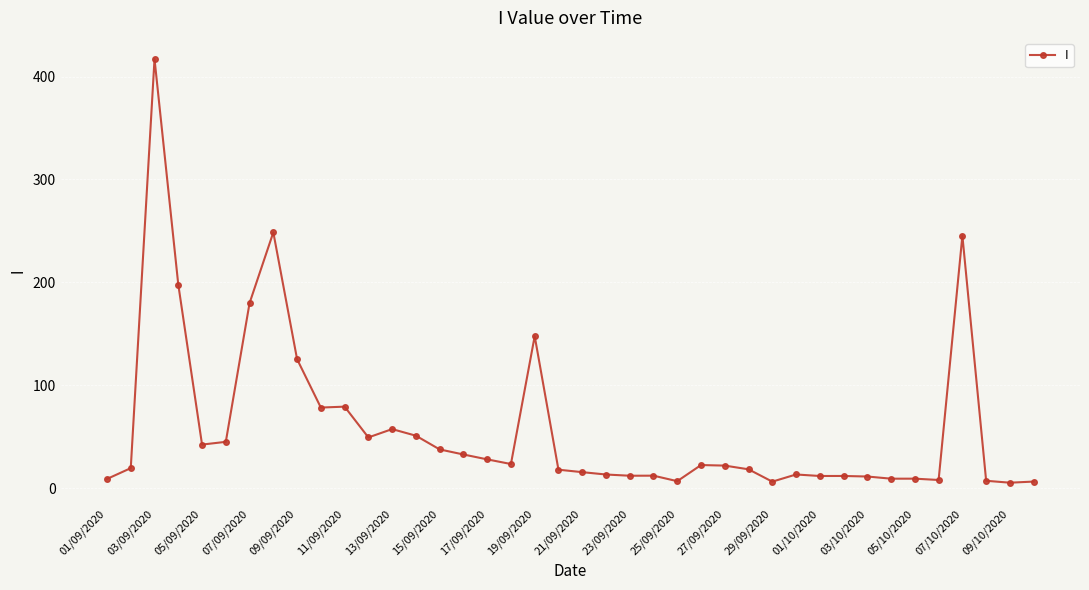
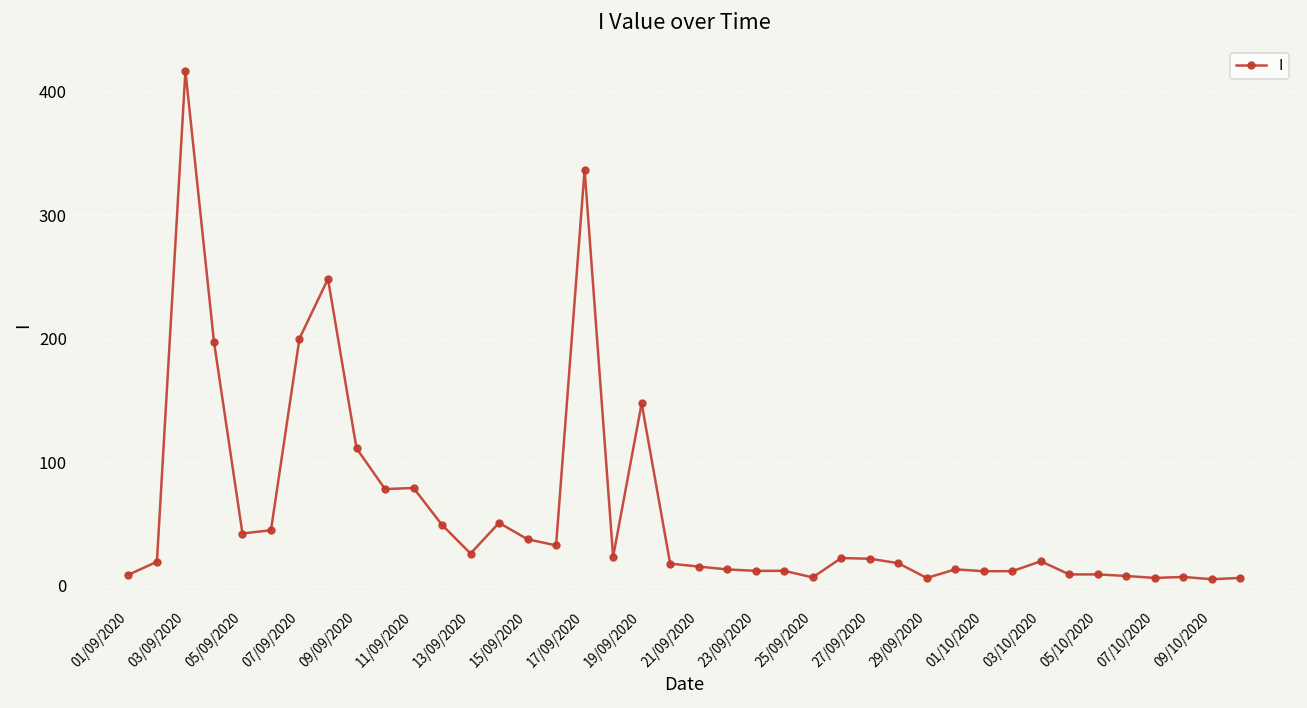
  {
    "01/09/2020": 9,
    "03/09/2020": 417,
    "05/09/2020": 42,
-   "07/09/2020": 180,
-   "09/09/2020": 125,
+   "07/09/2020": 200,
+   "09/09/2020": 111,
    "11/09/2020": 79,
-   "13/09/2020": 57,
+   "13/09/2020": 26,
    "15/09/2020": 38,
-   "17/09/2020": 28,
+   "17/09/2020": 337,
    "19/09/2020": 148,
    "21/09/2020": 16,
    "23/09/2020": 12,
    "25/09/2020": 7,
    "27/09/2020": 22,
    "29/09/2020": 6,
    "01/10/2020": 12,
-   "03/10/2020": 11,
+   "03/10/2020": 20,
    "05/10/2020": 9,
-   "07/10/2020": 245,
+   "07/10/2020": 6,
    "09/10/2020": 5
  }
